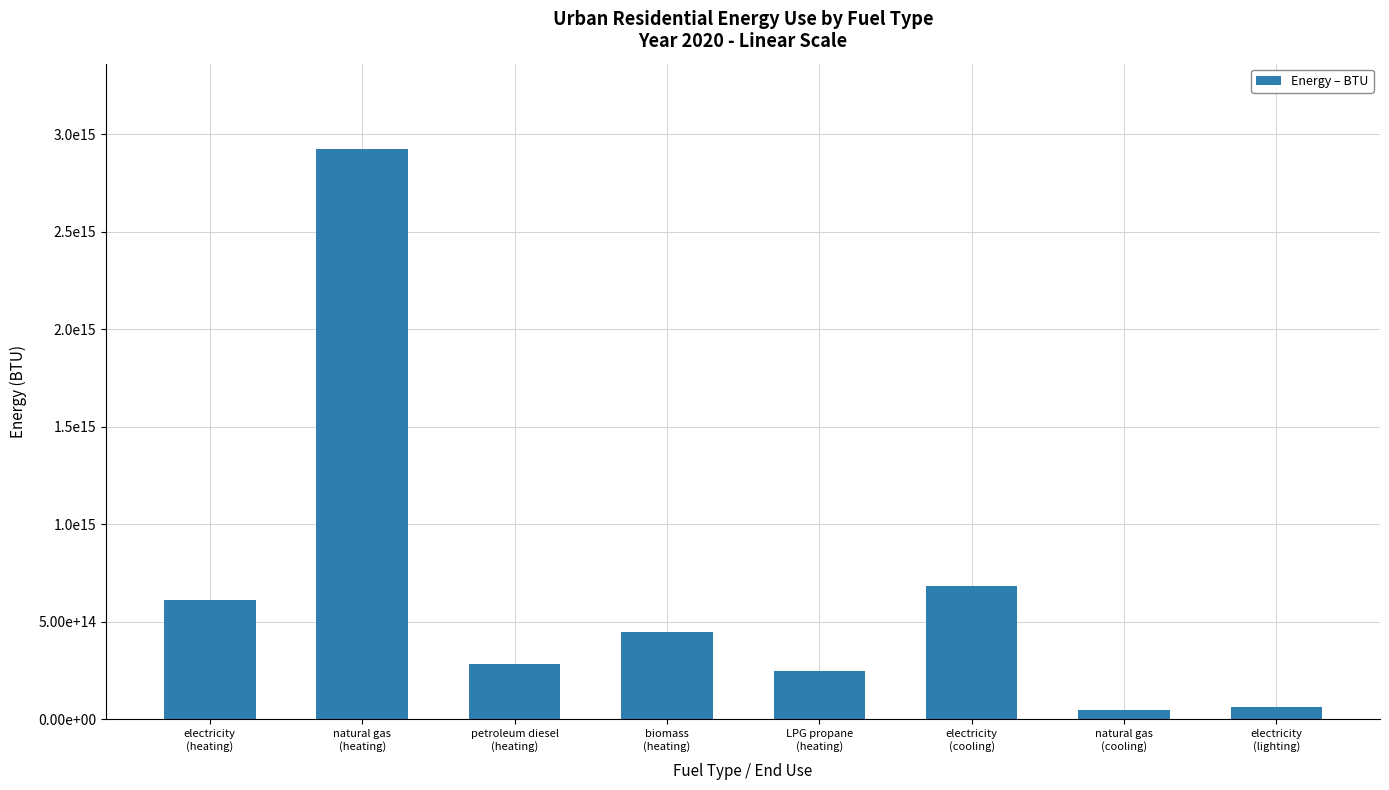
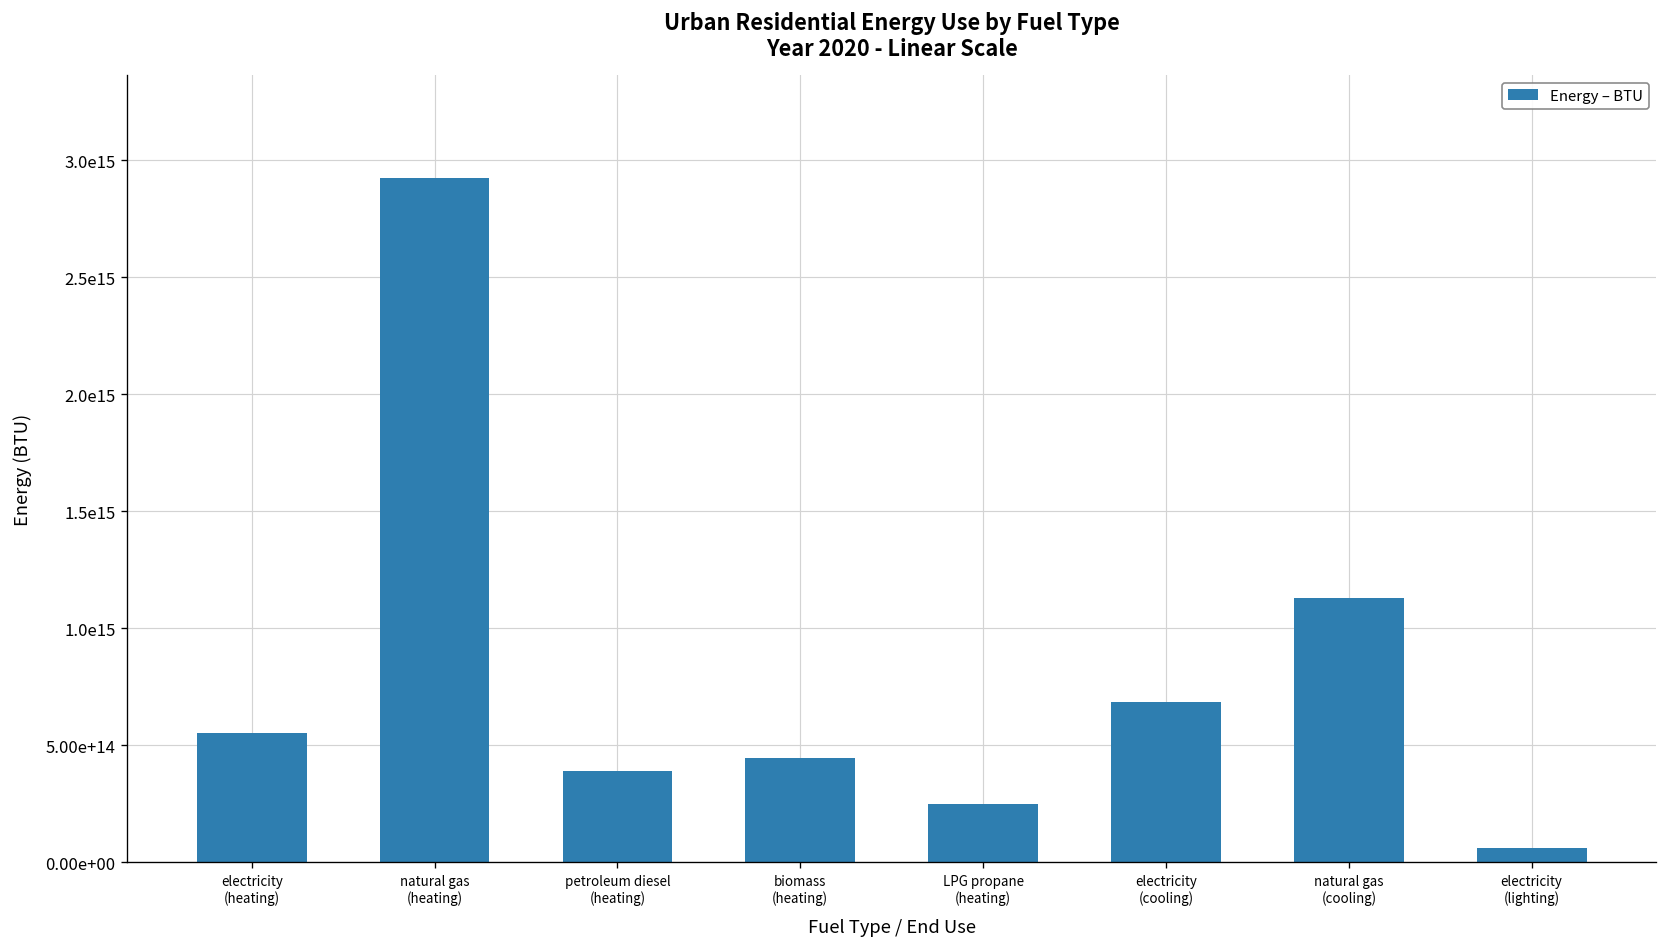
  {
-   "electricity (heating)": 610000000000000,
+   "electricity (heating)": 550000000000000,
    "natural gas (heating)": 2920000000000000,
-   "petroleum diesel (heating)": 290000000000000,
+   "petroleum diesel (heating)": 390000000000000,
    "biomass (heating)": 450000000000000,
    "LPG propane (heating)": 250000000000000,
    "electricity (cooling)": 690000000000000,
-   "natural gas (cooling)": 50000000000000,
+   "natural gas (cooling)": 1130000000000000,
    "electricity (lighting)": 60000000000000
  }
